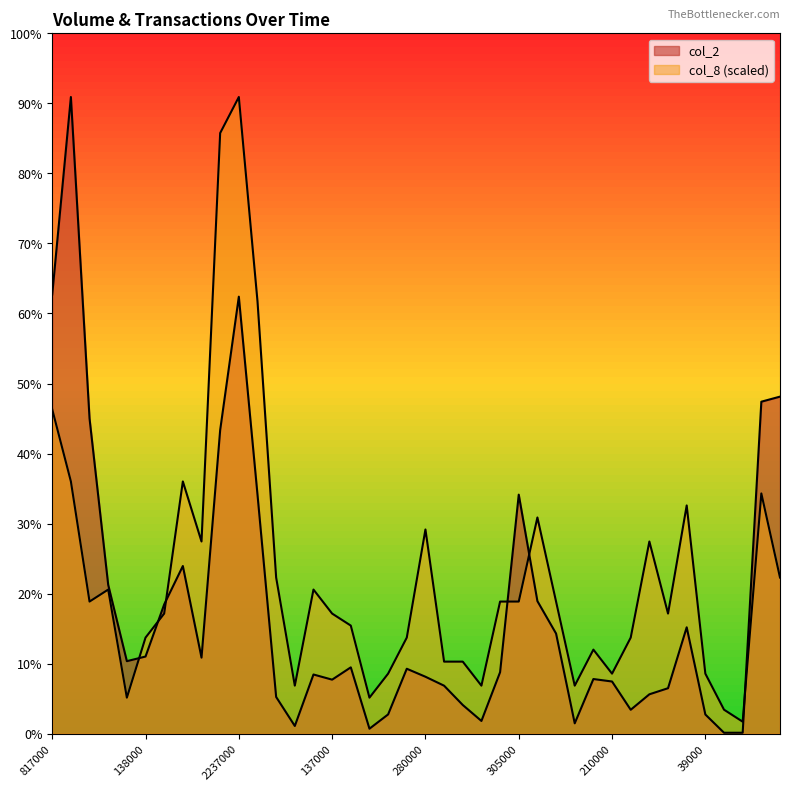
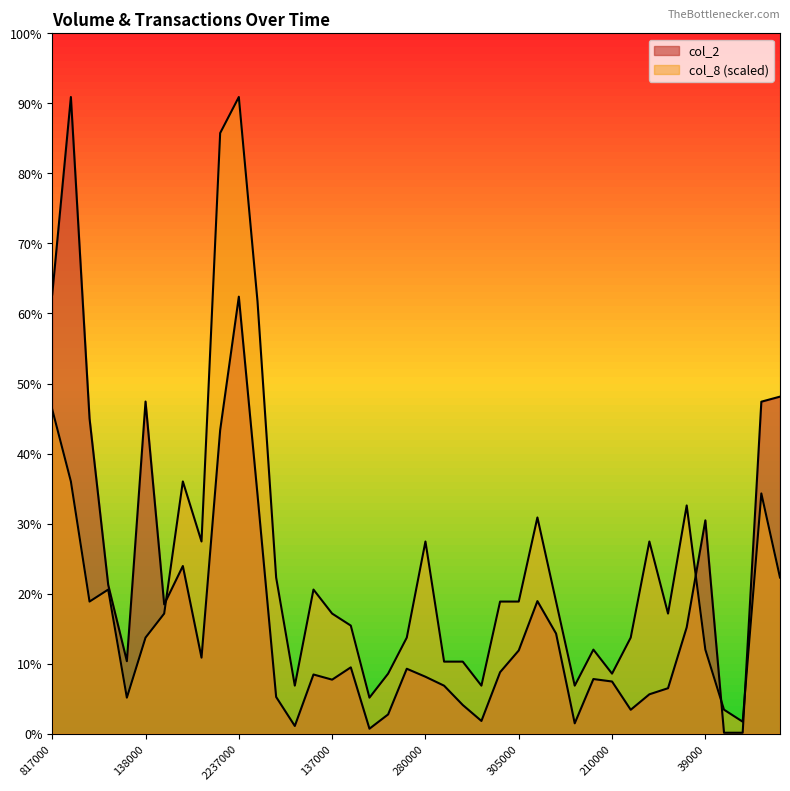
  {
    "col_2": {
      "817000": "63%",
-     "138000": "11%",
+     "138000": "47%",
      "2237000": "62%",
      "137000": "8%",
      "280000": "8%",
-     "305000": "34%",
+     "305000": "12%",
      "210000": "7%",
-     "39000": "3%"
+     "39000": "30%"
    },
    "col_8 (scaled)": {
      "817000": "46%",
      "138000": "14%",
      "2237000": "91%",
      "137000": "17%",
-     "280000": "29%",
+     "280000": "27%",
      "305000": "19%",
      "210000": "9%",
-     "39000": "9%"
+     "39000": "12%"
    }
  }
